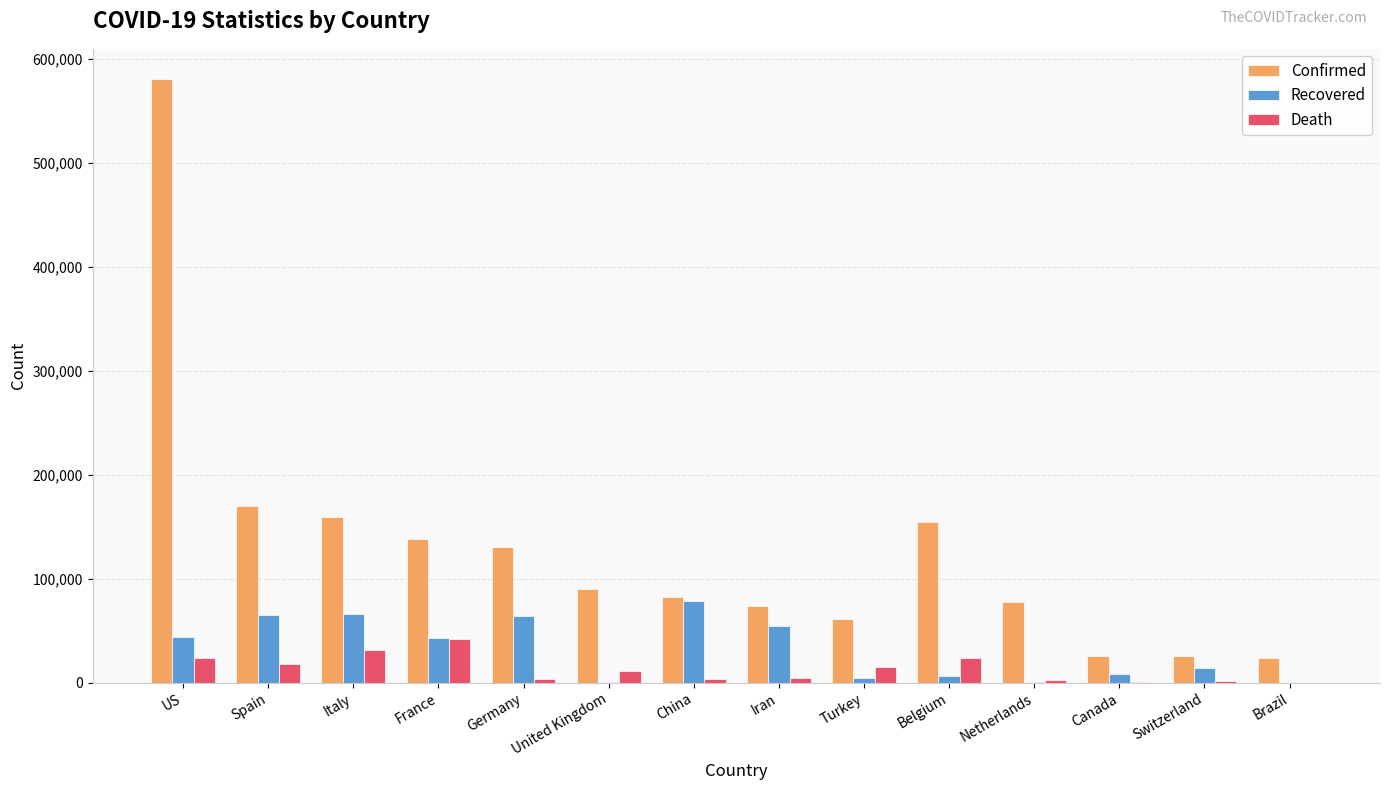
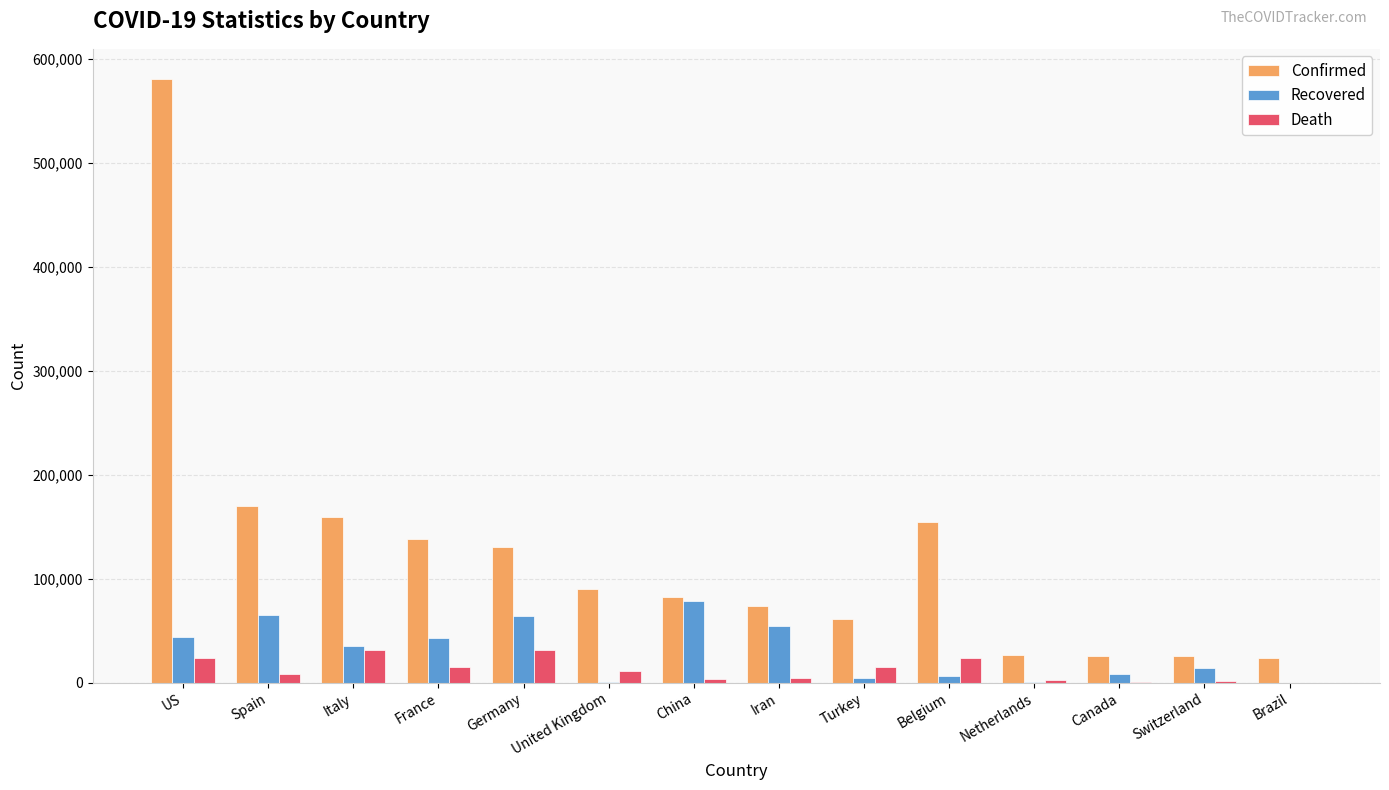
  {
    "Confirmed": {
      "US": "581,000",
      "Spain": "170,000",
      "Italy": "160,000",
      "France": "138,000",
      "Germany": "130,000",
      "United Kingdom": "90,000",
      "China": "83,000",
      "Iran": "73,000",
      "Turkey": "61,000",
      "Belgium": "154,000",
-     "Netherlands": "78,000",
+     "Netherlands": "27,000",
      "Canada": "26,000",
      "Switzerland": "26,000",
      "Brazil": "23,000"
    },
    "Recovered": {
      "US": "43,000",
      "Spain": "65,000",
-     "Italy": "66,000",
+     "Italy": "35,000",
      "France": "43,000",
      "Germany": "64,000",
      "China": "78,000",
      "Iran": "54,000",
      "Turkey": "4,000",
      "Belgium": "7,000",
      "Canada": "8,000",
      "Switzerland": "14,000",
      "Brazil": "0"
    },
    "Death": {
      "US": "24,000",
-     "Spain": "18,000",
+     "Spain": "8,000",
      "Italy": "31,000",
-     "France": "42,000",
-     "Germany": "3,000",
+     "France": "15,000",
+     "Germany": "31,000",
      "United Kingdom": "11,000",
      "China": "3,000",
      "Iran": "5,000",
      "Turkey": "15,000",
      "Belgium": "23,000",
      "Netherlands": "3,000",
      "Brazil": "0"
    }
  }
